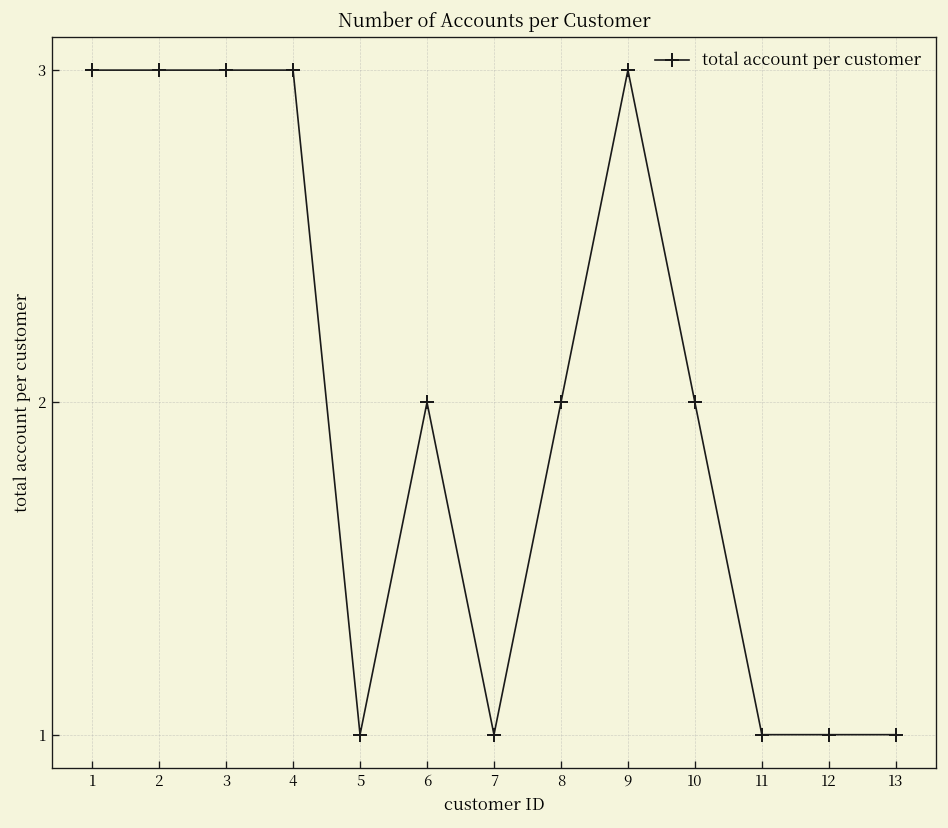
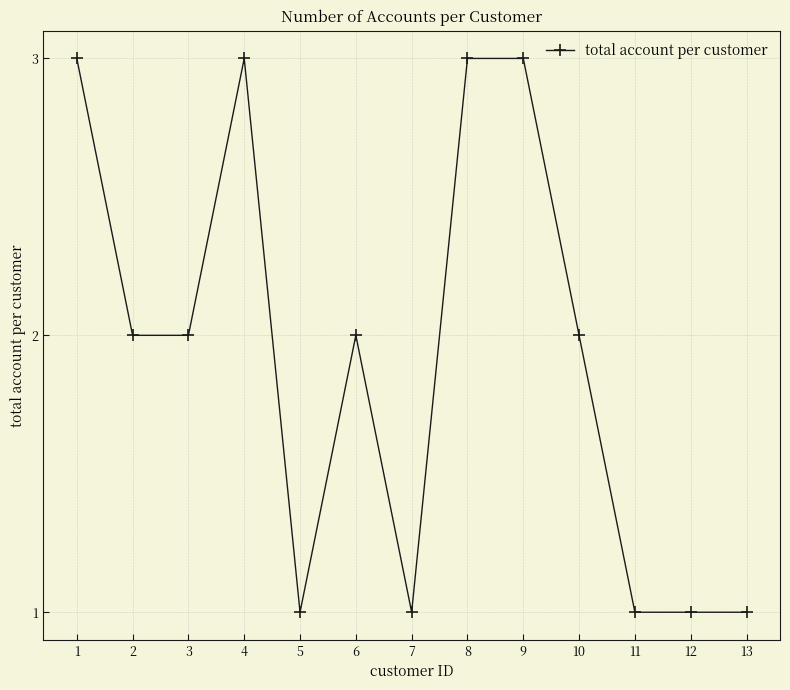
  {
    "1": 3,
-   "2": 3,
-   "3": 3,
+   "2": 2,
+   "3": 2,
    "4": 3,
    "5": 1,
    "6": 2,
    "7": 1,
-   "8": 2,
+   "8": 3,
    "9": 3,
    "10": 2,
    "11": 1,
    "12": 1,
    "13": 1
  }
